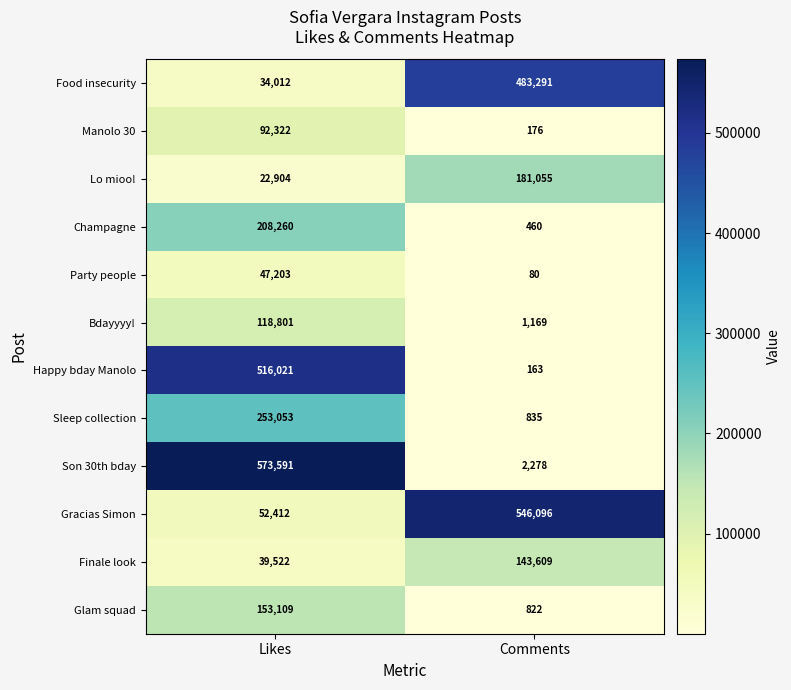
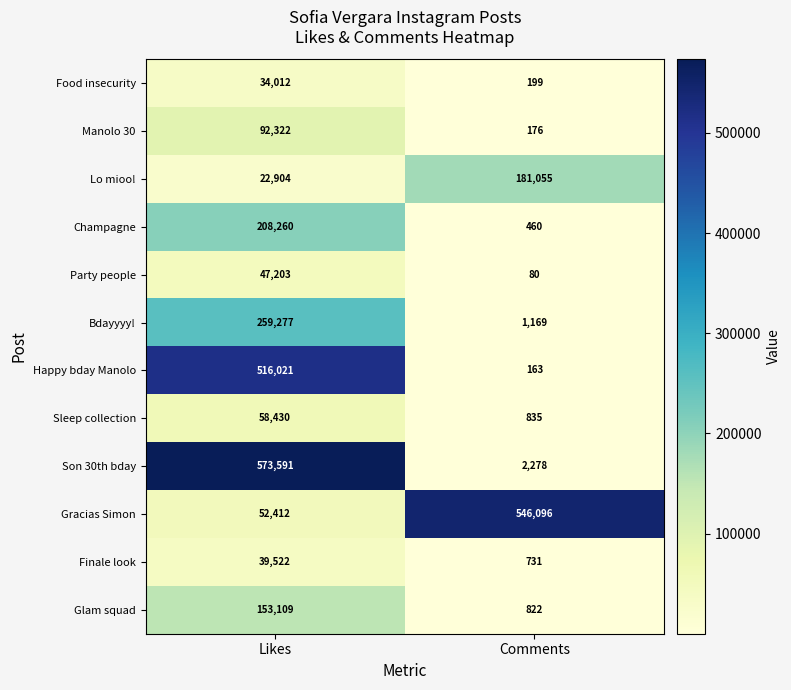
  {
    "Food insecurity": {
      "Likes": "34,012",
-     "Comments": "483,291"
+     "Comments": "199"
    },
    "Manolo 30": {
      "Likes": "92,322",
      "Comments": "176"
    },
    "Lo mioo!": {
      "Likes": "22,904",
      "Comments": "181,055"
    },
    "Champagne": {
      "Likes": "208,260",
      "Comments": "460"
    },
    "Party people": {
      "Likes": "47,203",
      "Comments": "80"
    },
    "Bdayyyy!": {
-     "Likes": "118,801",
+     "Likes": "259,277",
      "Comments": "1,169"
    },
    "Happy bday Manolo": {
      "Likes": "516,021",
      "Comments": "163"
    },
    "Sleep collection": {
-     "Likes": "253,053",
+     "Likes": "58,430",
      "Comments": "835"
    },
    "Son 30th bday": {
      "Likes": "573,591",
      "Comments": "2,278"
    },
    "Gracias Simon": {
      "Likes": "52,412",
      "Comments": "546,096"
    },
    "Finale look": {
      "Likes": "39,522",
-     "Comments": "143,609"
+     "Comments": "731"
    },
    "Glam squad": {
      "Likes": "153,109",
      "Comments": "822"
    }
  }
